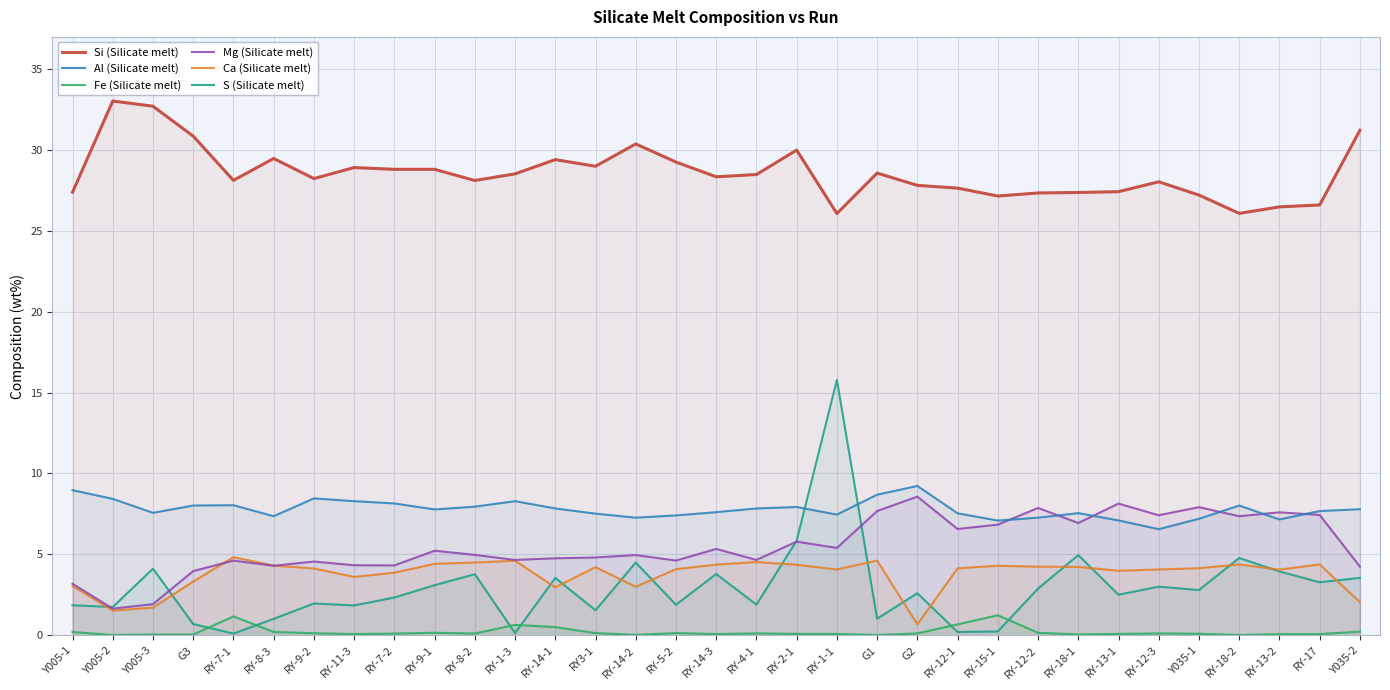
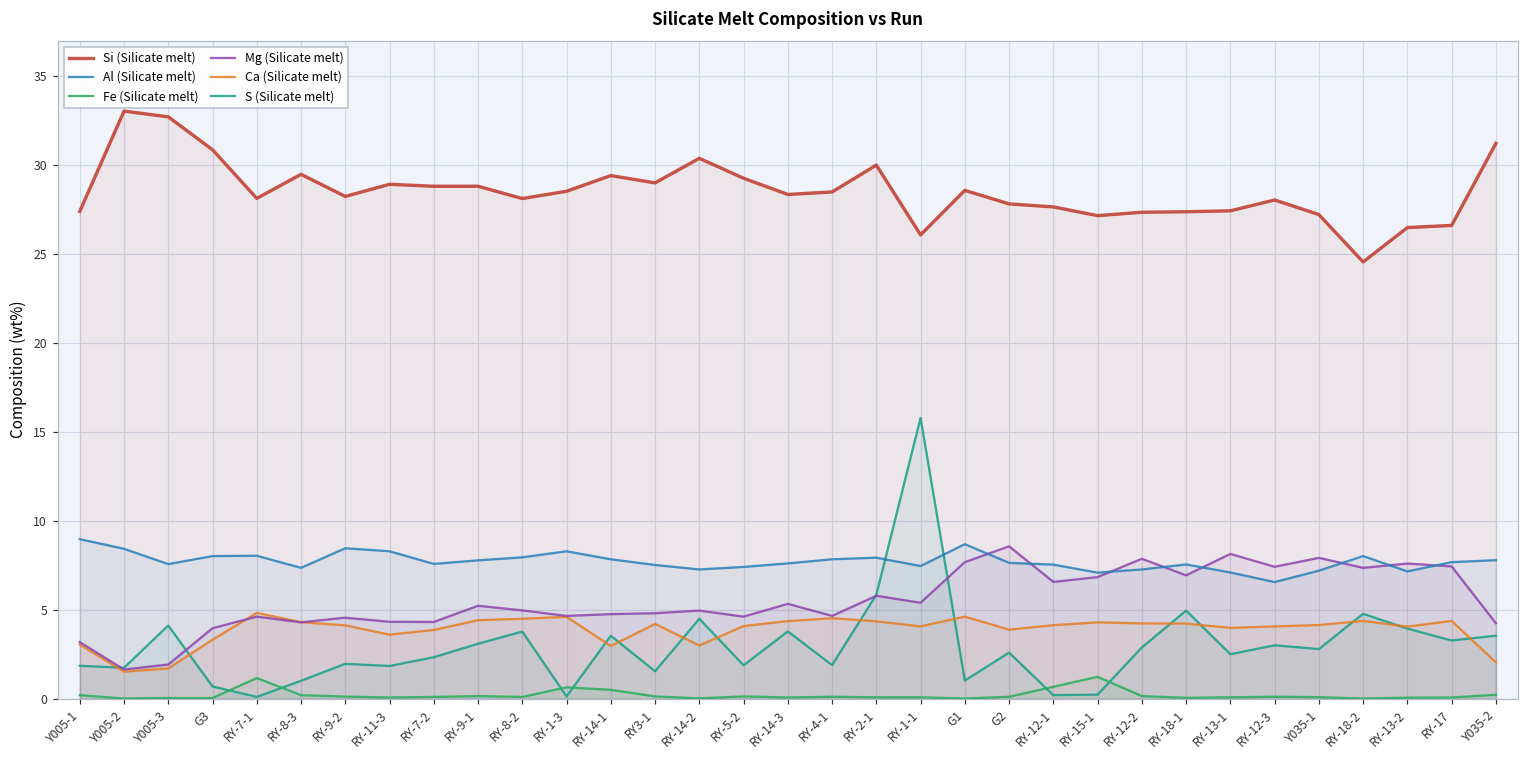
  {
    "Si (Silicate melt)": {
      "Y005-1": 27.4,
      "Y005-2": 33.0,
      "Y005-3": 32.7,
      "G3": 30.8,
      "RY-7-1": 28.1,
      "RY-8-3": 29.5,
      "RY-9-2": 28.2,
      "RY-11-3": 28.9,
      "RY-7-2": 28.8,
      "RY-9-1": 28.8,
      "RY-8-2": 28.1,
      "RY-1-3": 28.5,
      "RY-14-1": 29.4,
      "RY3-1": 29.0,
      "RY-14-2": 30.4,
      "RY-5-2": 29.2,
      "RY-14-3": 28.3,
      "RY-4-1": 28.5,
      "RY-2-1": 30.0,
      "RY-1-1": 26.1,
      "G1": 28.6,
      "G2": 27.8,
      "RY-12-1": 27.6,
      "RY-15-1": 27.1,
      "RY-12-2": 27.3,
      "RY-18-1": 27.4,
      "RY-13-1": 27.4,
      "RY-12-3": 28.0,
      "Y035-1": 27.2,
-     "RY-18-2": 26.1,
+     "RY-18-2": 24.5,
      "RY-13-2": 26.5,
      "RY-17": 26.6,
      "Y035-2": 31.2
    },
    "Al (Silicate melt)": {
      "Y005-1": 9.0,
      "Y005-2": 8.4,
      "Y005-3": 7.6,
      "G3": 8.0,
      "RY-7-1": 8.0,
      "RY-8-3": 7.4,
      "RY-9-2": 8.5,
      "RY-11-3": 8.3,
-     "RY-7-2": 8.2,
+     "RY-7-2": 7.6,
      "RY-9-1": 7.8,
      "RY-8-2": 8.0,
      "RY-1-3": 8.3,
      "RY-14-1": 7.8,
      "RY3-1": 7.5,
      "RY-14-2": 7.3,
      "RY-5-2": 7.4,
      "RY-14-3": 7.6,
      "RY-4-1": 7.8,
      "RY-2-1": 7.9,
      "RY-1-1": 7.5,
      "G1": 8.7,
-     "G2": 9.2,
+     "G2": 7.6,
      "RY-12-1": 7.5,
      "RY-15-1": 7.1,
      "RY-12-2": 7.3,
      "RY-18-1": 7.6,
      "RY-13-1": 7.1,
      "RY-12-3": 6.6,
      "Y035-1": 7.2,
      "RY-18-2": 8.0,
      "RY-13-2": 7.2,
      "RY-17": 7.7,
      "Y035-2": 7.8
    },
    "Mg (Silicate melt)": {
      "Y005-3": 1.9,
      "G3": 4.0,
      "RY-7-1": 4.6,
      "RY-9-2": 4.6,
      "RY-11-3": 4.3,
      "RY-7-2": 4.3,
      "RY-9-1": 5.2,
      "RY-8-2": 5.0,
      "RY-14-1": 4.8,
      "RY3-1": 4.8,
      "RY-14-2": 5.0,
      "RY-5-2": 4.6,
      "RY-14-3": 5.3,
      "RY-1-1": 5.4,
      "G1": 7.7,
      "G2": 8.6,
      "RY-12-1": 6.6,
      "RY-15-1": 6.8,
      "RY-12-2": 7.9,
      "RY-18-1": 6.9,
      "RY-13-1": 8.1,
      "RY-12-3": 7.4,
      "Y035-1": 7.9,
      "RY-18-2": 7.4,
      "RY-13-2": 7.6,
      "RY-17": 7.4,
      "Y035-2": 4.3
    },
    "Ca (Silicate melt)": {
      "Y005-3": 1.7,
      "G3": 3.3,
      "RY-7-1": 4.8,
      "RY-9-2": 4.1,
      "RY-11-3": 3.6,
      "RY-7-2": 3.9,
      "RY-9-1": 4.4,
      "RY-8-2": 4.5,
      "RY-14-1": 3.0,
      "RY3-1": 4.2,
      "RY-14-2": 3.0,
      "RY-5-2": 4.1,
      "RY-14-3": 4.4,
      "RY-2-1": 4.4,
      "RY-1-1": 4.1,
      "G1": 4.6,
-     "G2": 0.7,
+     "G2": 3.9,
      "RY-12-1": 4.1,
      "RY-15-1": 4.3,
      "RY-12-2": 4.2,
      "RY-18-1": 4.2,
      "RY-13-1": 4.0,
      "RY-12-3": 4.1,
      "Y035-1": 4.2,
      "RY-18-2": 4.4,
      "RY-17": 4.4,
      "Y035-2": 2.1
    }
  }
